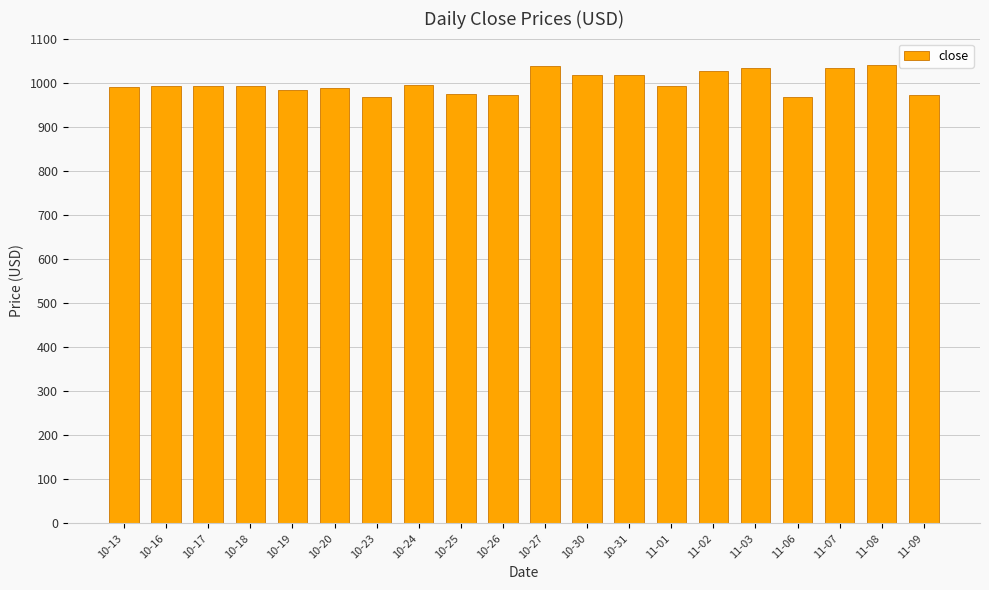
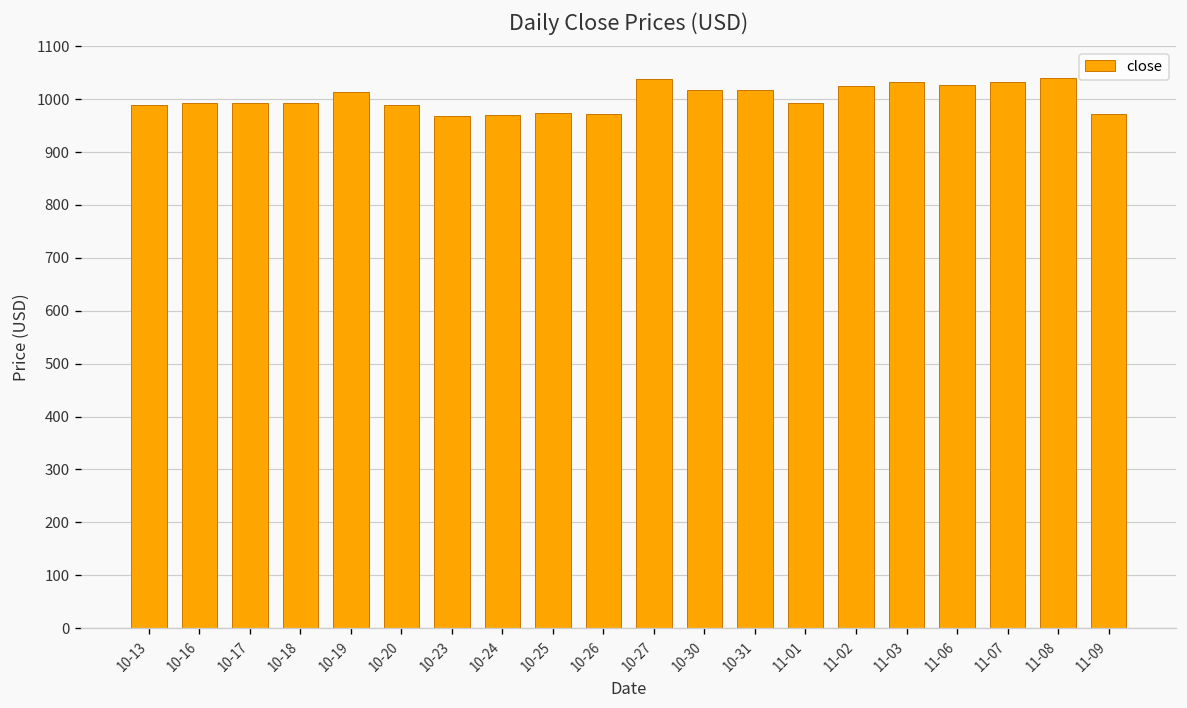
  {
    "10-13": 990,
    "10-16": 990,
    "10-17": 990,
    "10-18": 990,
-   "10-19": 980,
+   "10-19": 1010,
    "10-20": 990,
    "10-23": 970,
-   "10-24": 990,
+   "10-24": 970,
    "10-25": 970,
    "10-26": 970,
    "10-27": 1040,
    "10-30": 1020,
    "10-31": 1020,
    "11-01": 990,
    "11-02": 1030,
    "11-03": 1030,
-   "11-06": 970,
+   "11-06": 1030,
    "11-07": 1030,
    "11-08": 1040,
    "11-09": 970
  }
